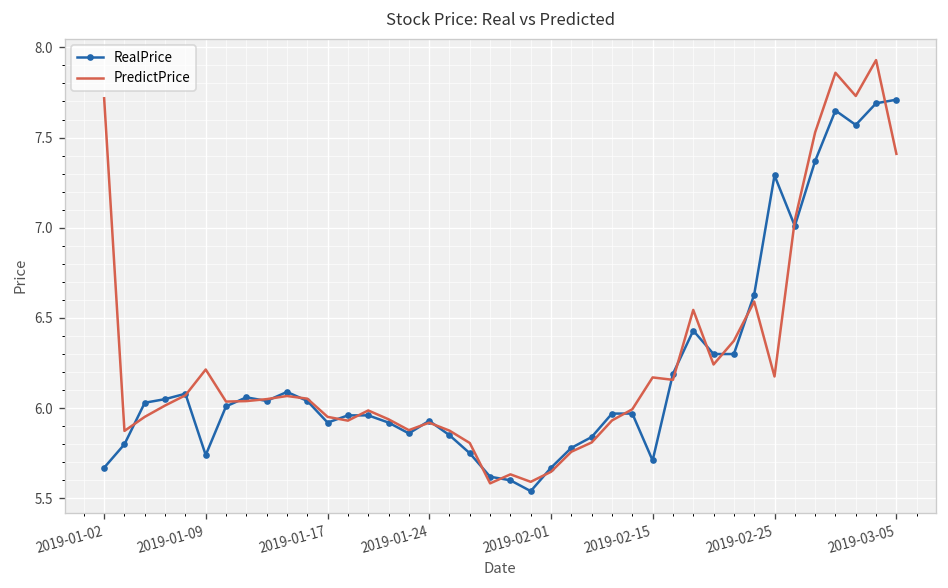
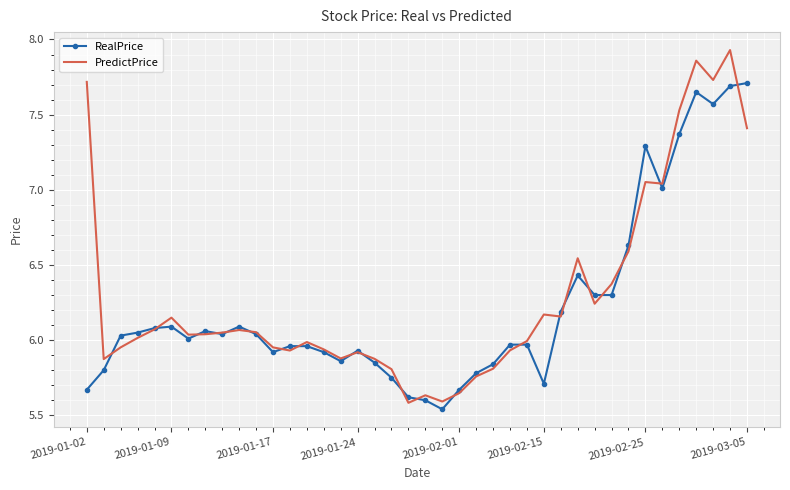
  {
    "RealPrice": {
      "2019-01-02": 5.67,
-     "2019-01-09": 5.74,
+     "2019-01-09": 6.09,
      "2019-01-17": 5.92,
      "2019-02-01": 5.67,
      "2019-02-15": 5.71,
      "2019-02-25": 7.29,
      "2019-03-05": 7.71
    },
    "PredictPrice": {
      "2019-01-02": 7.72,
-     "2019-01-09": 6.21,
+     "2019-01-09": 6.15,
      "2019-01-17": 5.95,
      "2019-02-01": 5.65,
      "2019-02-15": 6.17,
-     "2019-02-25": 6.18,
+     "2019-02-25": 7.05,
      "2019-03-05": 7.41
    }
  }
